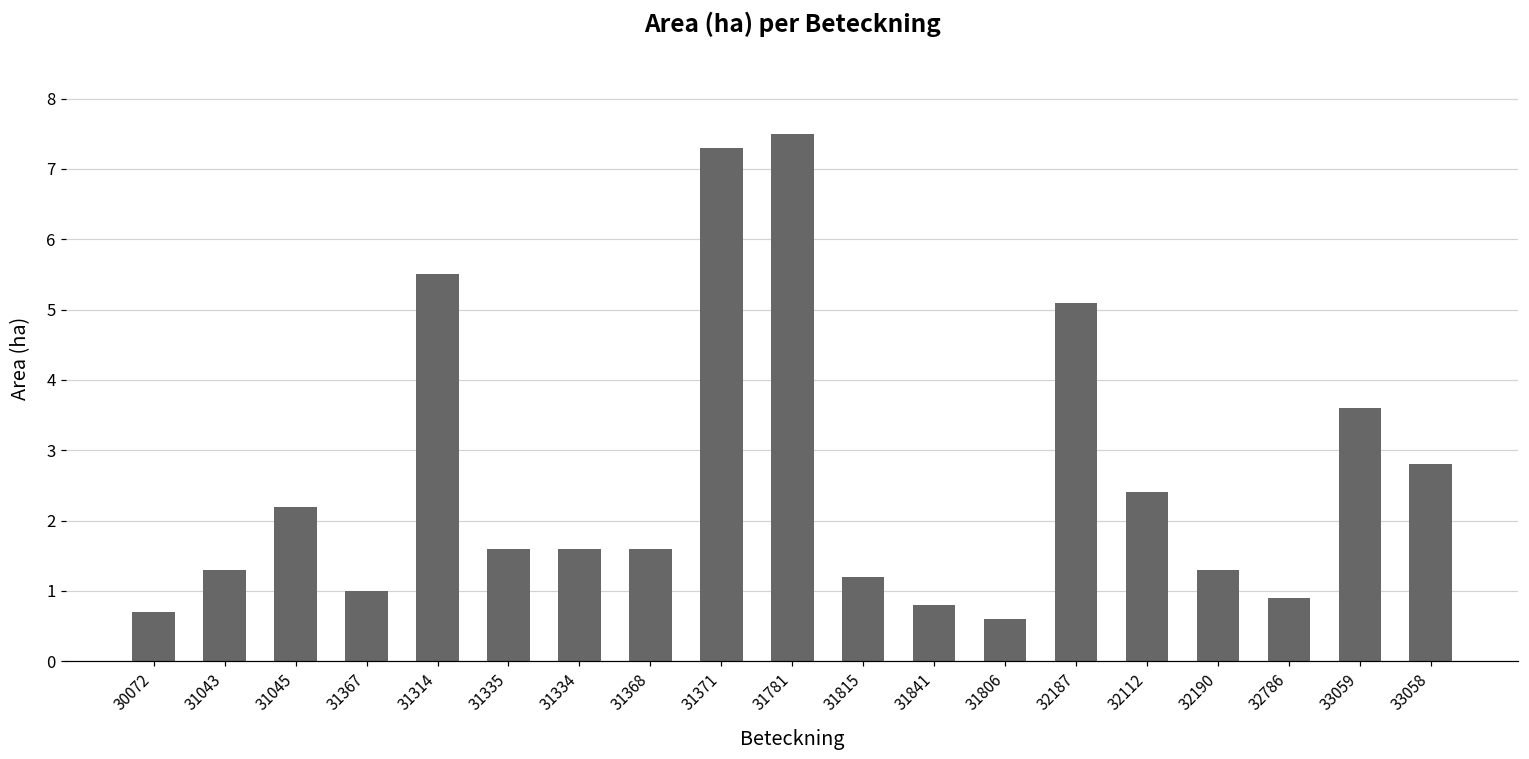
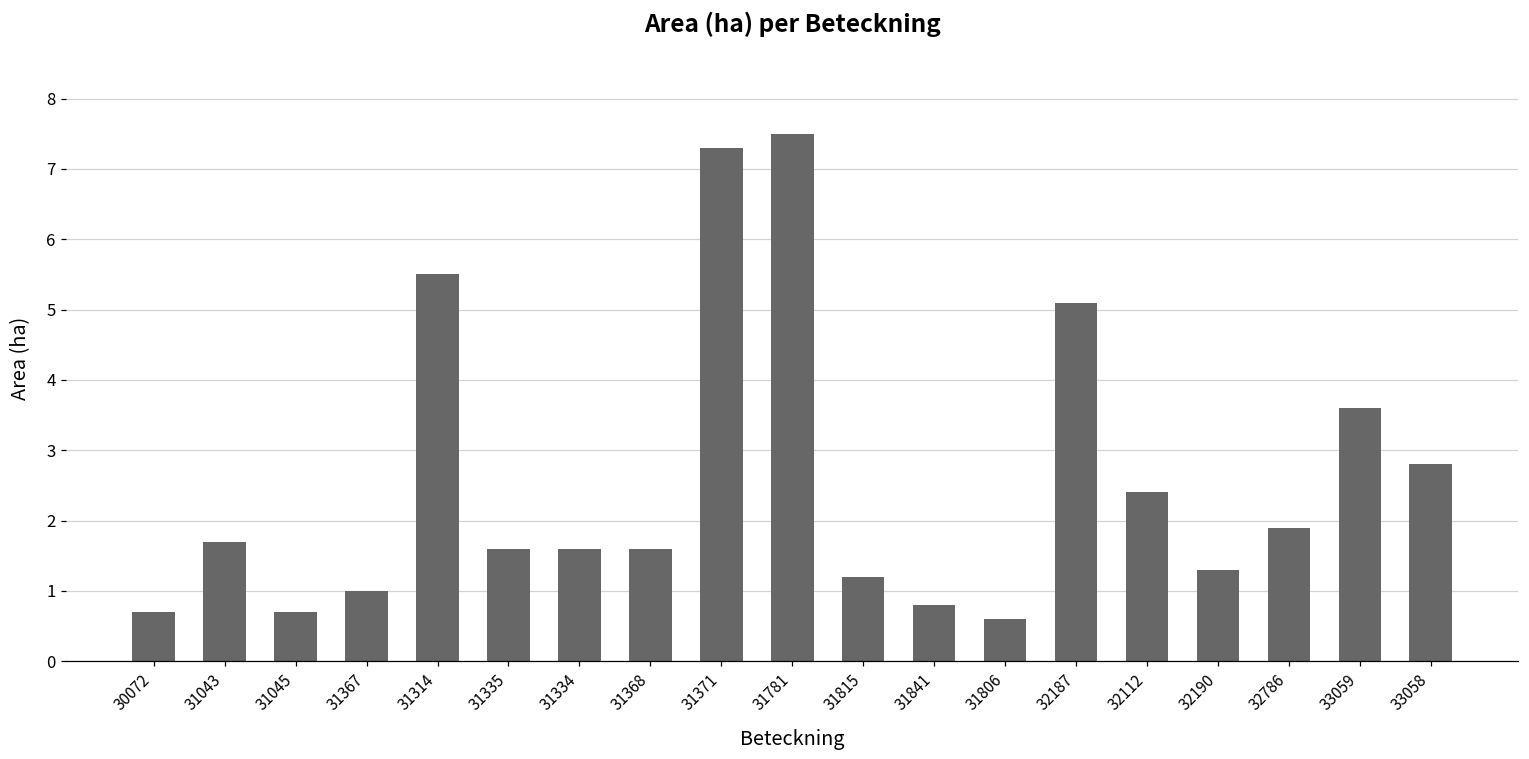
  {
    "30072": 0.7,
-   "31043": 1.3,
-   "31045": 2.2,
+   "31043": 1.7,
+   "31045": 0.7,
    "31367": 1.0,
    "31314": 5.5,
    "31335": 1.6,
    "31334": 1.6,
    "31368": 1.6,
    "31371": 7.3,
    "31781": 7.5,
    "31815": 1.2,
    "31841": 0.8,
    "31806": 0.6,
    "32187": 5.1,
    "32112": 2.4,
    "32190": 1.3,
-   "32786": 0.9,
+   "32786": 1.9,
    "33059": 3.6,
    "33058": 2.8
  }
